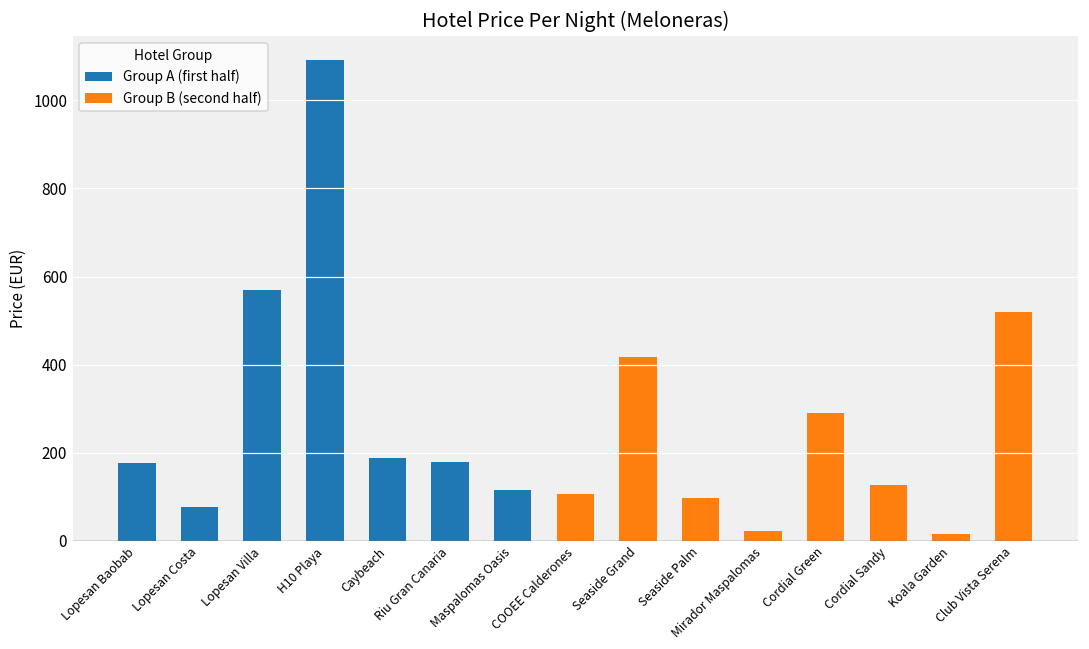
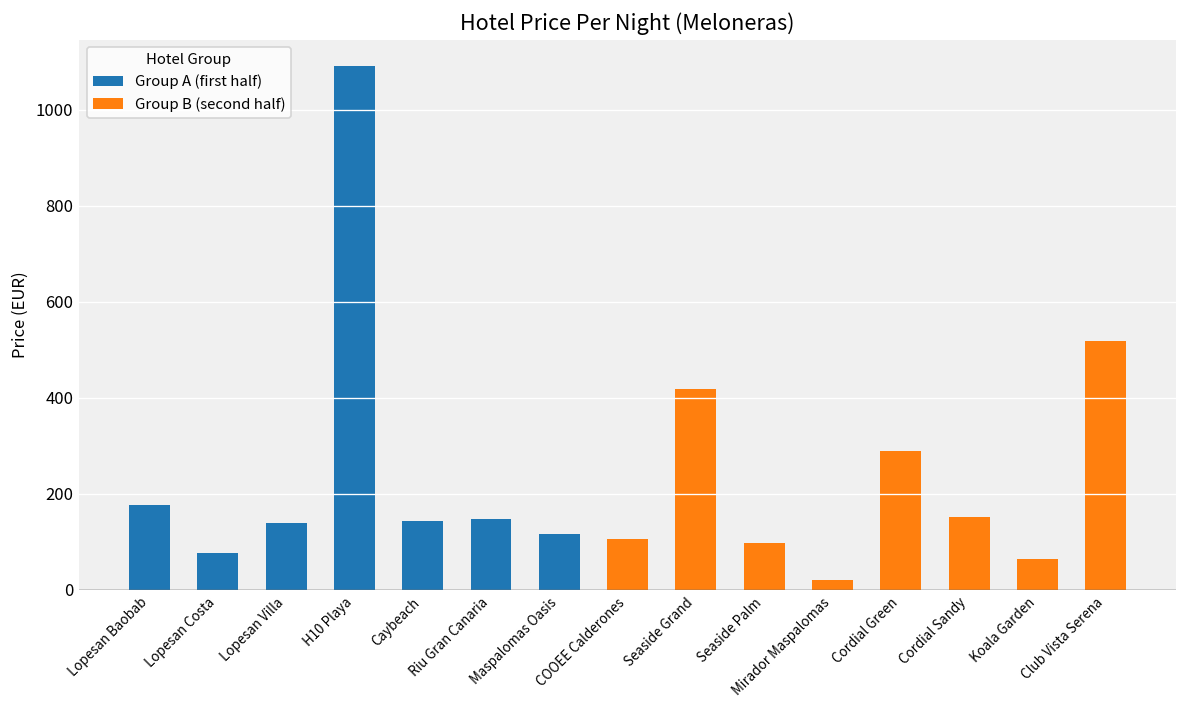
  {
    "Group A (first half)": {
      "Lopesan Baobab": 180,
      "Lopesan Costa": 80,
-     "Lopesan Villa": 570,
+     "Lopesan Villa": 140,
      "H10 Playa": 1090,
-     "Caybeach": 190,
-     "Riu Gran Canaria": 180,
+     "Caybeach": 140,
+     "Riu Gran Canaria": 150,
      "Maspalomas Oasis": 120
    },
    "Group B (second half)": {
      "COOEE Calderones": 110,
      "Seaside Grand": 420,
      "Seaside Palm": 100,
      "Mirador Maspalomas": 20,
      "Cordial Green": 290,
-     "Cordial Sandy": 130,
-     "Koala Garden": 20,
+     "Cordial Sandy": 150,
+     "Koala Garden": 60,
      "Club Vista Serena": 520
    }
  }
